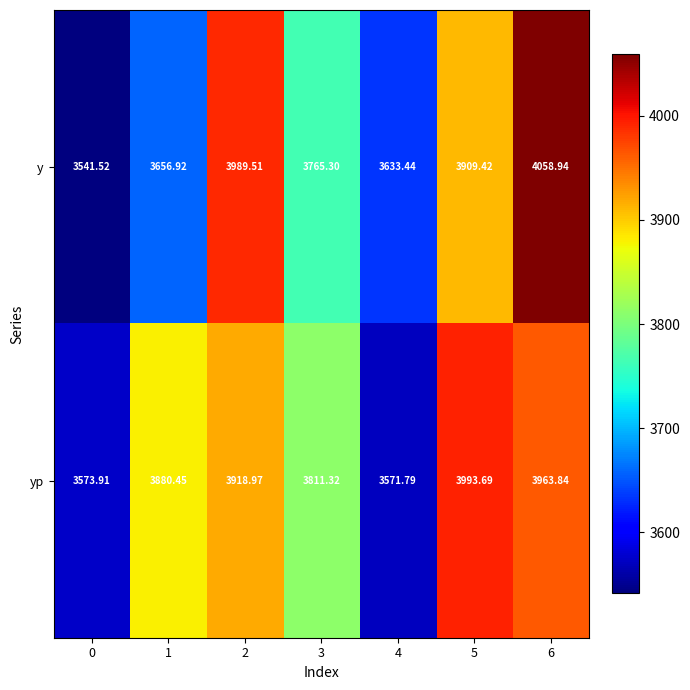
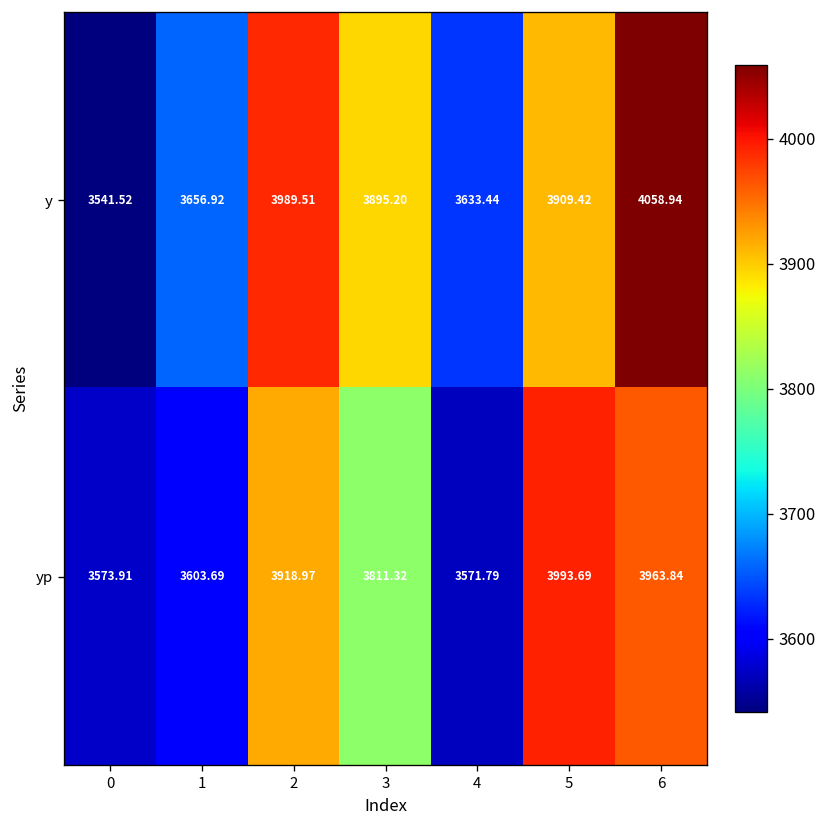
  {
    "y": {
      "0": 3541.52,
      "1": 3656.92,
      "2": 3989.51,
-     "3": 3765.30,
+     "3": 3895.20,
      "4": 3633.44,
      "5": 3909.42,
      "6": 4058.94
    },
    "yp": {
      "0": 3573.91,
-     "1": 3880.45,
+     "1": 3603.69,
      "2": 3918.97,
      "3": 3811.32,
      "4": 3571.79,
      "5": 3993.69,
      "6": 3963.84
    }
  }
